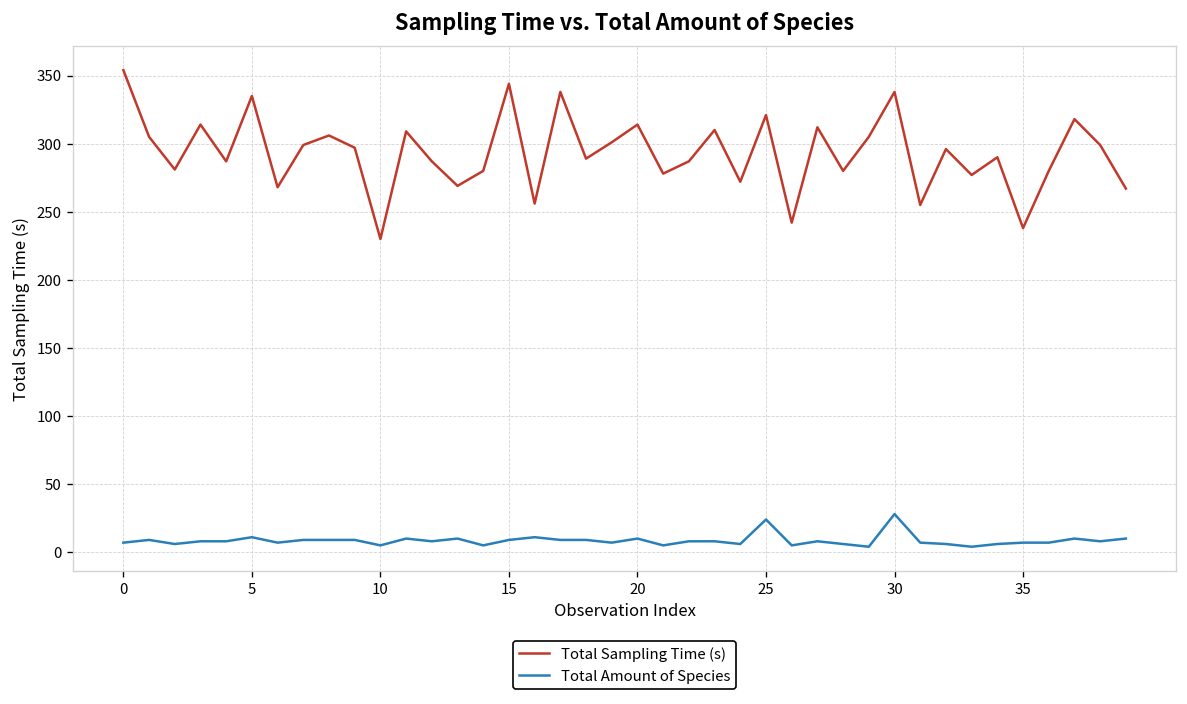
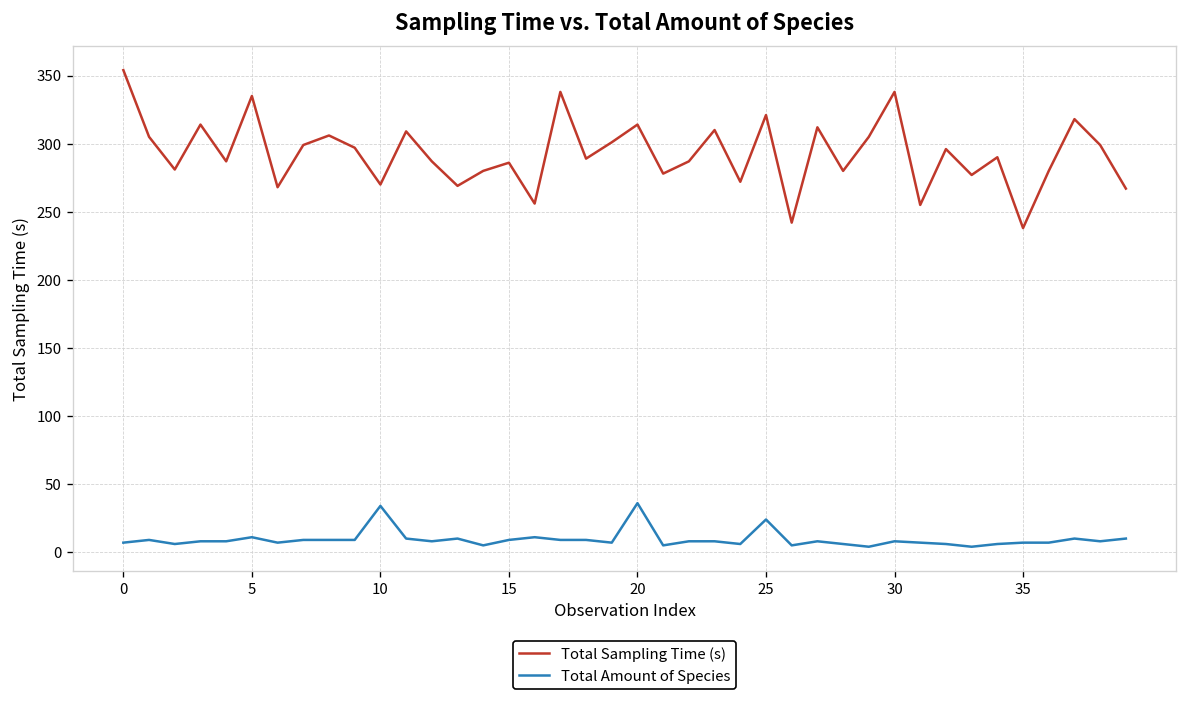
  {
    "Total Sampling Time (s)": {
      "0": 354,
      "5": 335,
-     "10": 230,
-     "15": 344,
+     "10": 270,
+     "15": 286,
      "20": 314,
      "25": 321,
      "30": 338,
      "35": 238
    },
    "Total Amount of Species": {
      "0": 7,
      "5": 11,
-     "10": 5,
+     "10": 34,
      "15": 9,
-     "20": 10,
+     "20": 36,
      "25": 24,
-     "30": 28,
+     "30": 8,
      "35": 7
    }
  }
